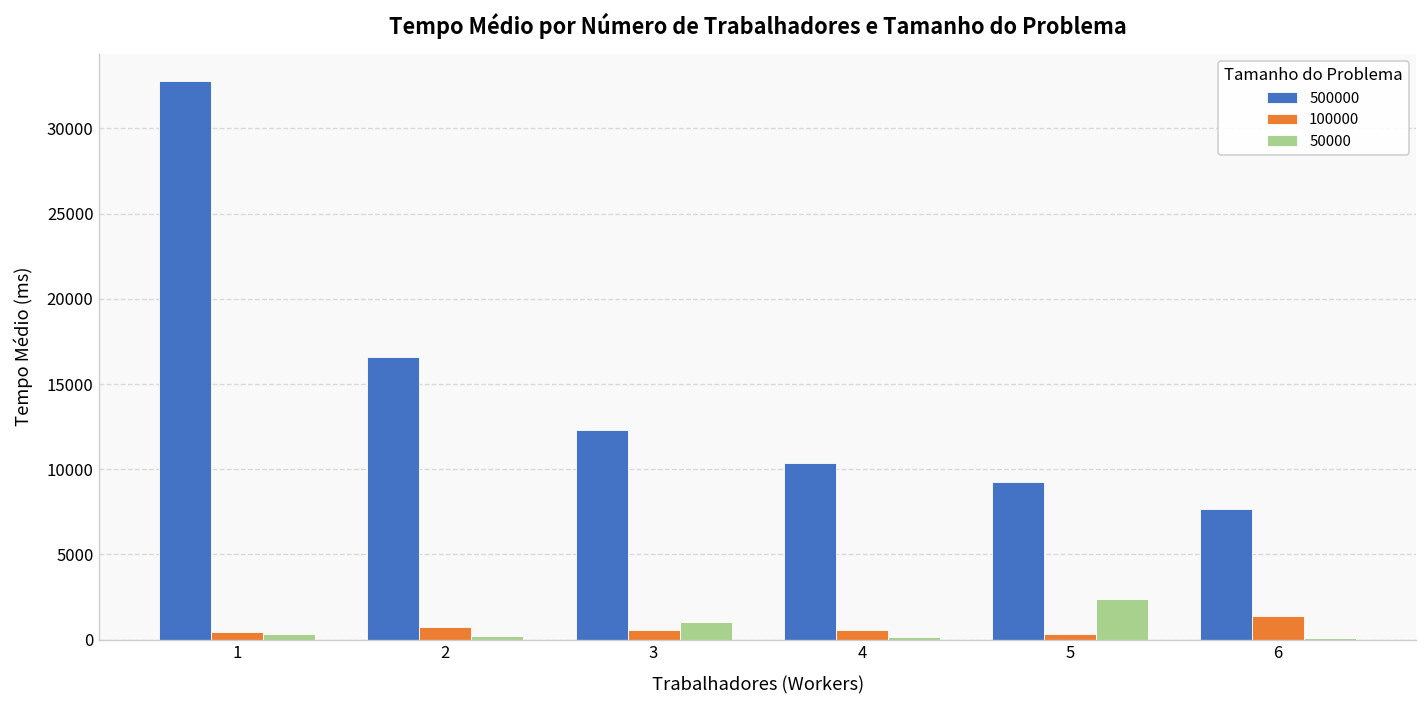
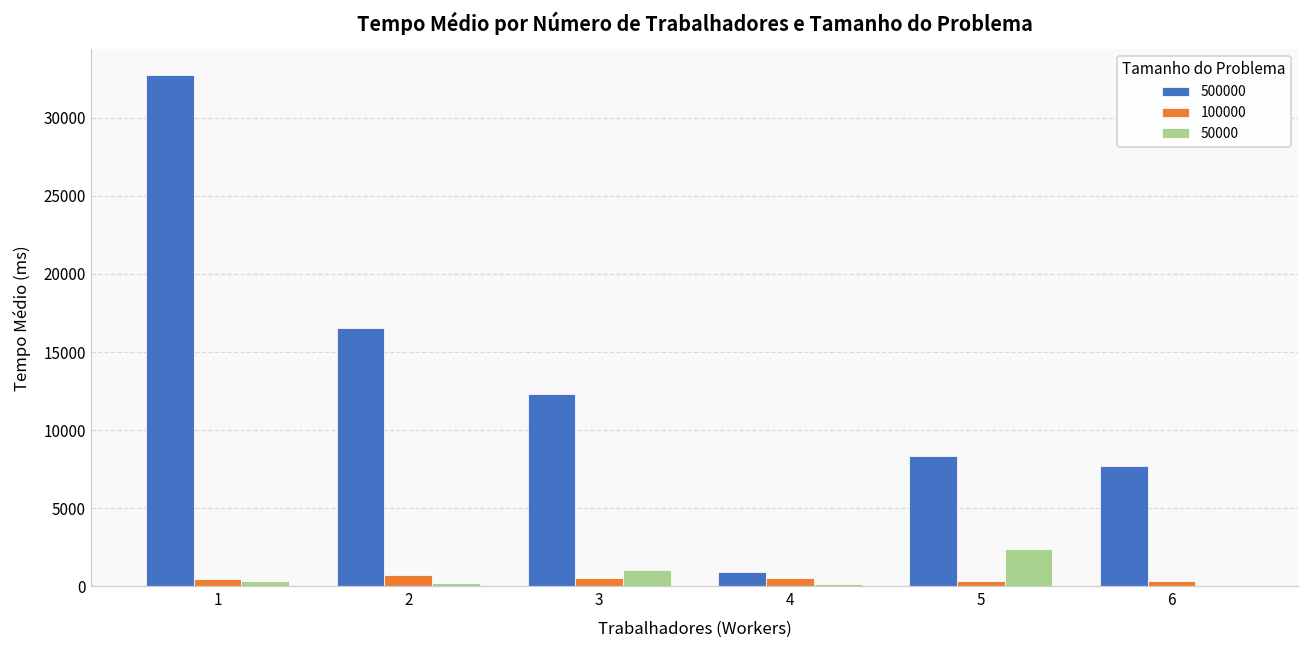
  {
    "500000": {
      "1": 32800,
      "2": 16600,
      "3": 12300,
-     "4": 10400,
-     "5": 9200,
+     "4": 900,
+     "5": 8400,
      "6": 7700
    },
    "100000": {
      "1": 500,
      "2": 700,
      "3": 500,
      "4": 500,
      "5": 300,
-     "6": 1400
+     "6": 300
    },
    "50000": {
      "1": 300,
      "2": 200,
      "3": 1000,
      "5": 2400
    }
  }
